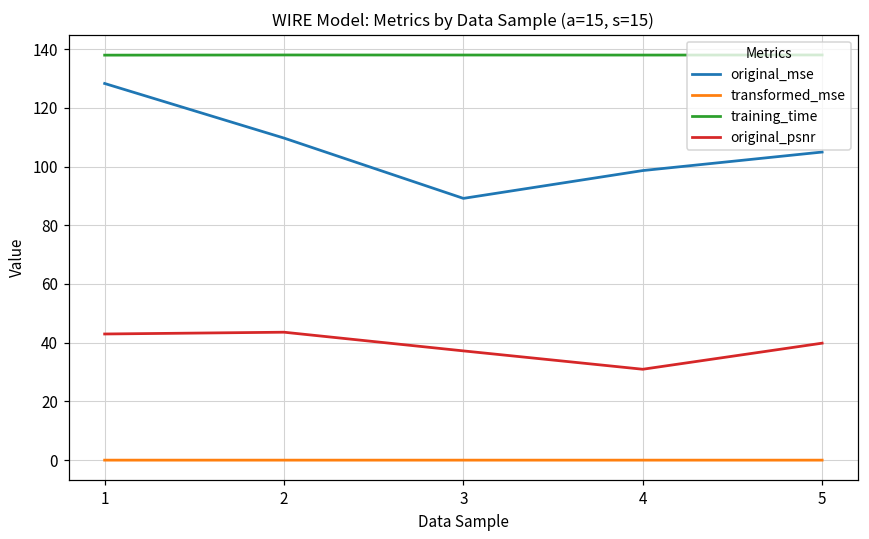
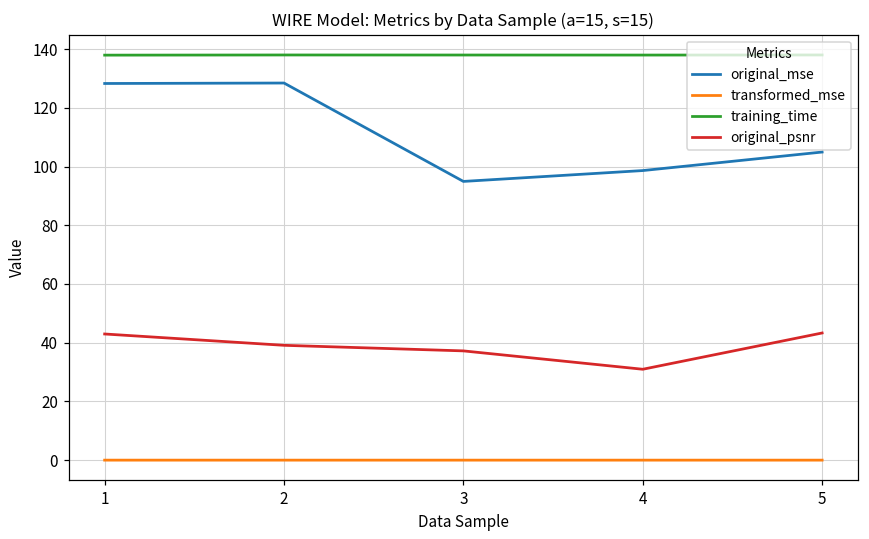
  {
    "original_mse": {
      "1": 128,
-     "2": 110,
-     "3": 89,
+     "2": 128,
+     "3": 95,
      "4": 99,
      "5": 105
    },
    "transformed_mse": {
      "1": 0,
      "2": 0,
      "3": 0,
      "4": 0,
      "5": 0
    },
    "training_time": {
      "1": 138,
      "2": 138,
      "3": 138,
      "4": 138
    },
    "original_psnr": {
      "1": 43,
-     "2": 44,
+     "2": 39,
      "3": 37,
      "4": 31,
-     "5": 40
+     "5": 43
    }
  }
